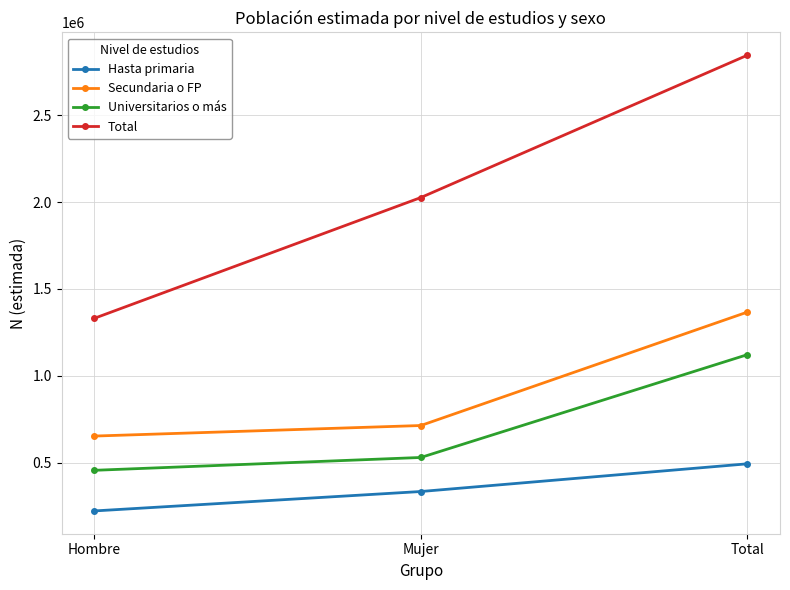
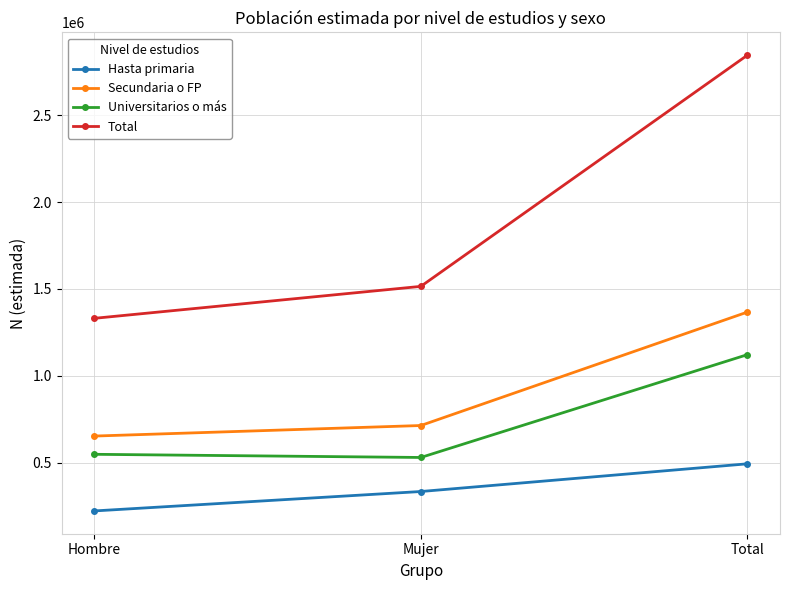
  {
    "Hasta primaria": {
      "Hombre": 220000,
      "Mujer": 330000,
      "Total": 490000
    },
    "Secundaria o FP": {
      "Hombre": 650000,
      "Mujer": 710000,
      "Total": 1370000
    },
    "Universitarios o más": {
-     "Hombre": 460000,
+     "Hombre": 550000,
      "Mujer": 530000,
      "Total": 1120000
    },
    "Total": {
      "Hombre": 1330000,
-     "Mujer": 2030000,
+     "Mujer": 1510000,
      "Total": 2850000
    }
  }
